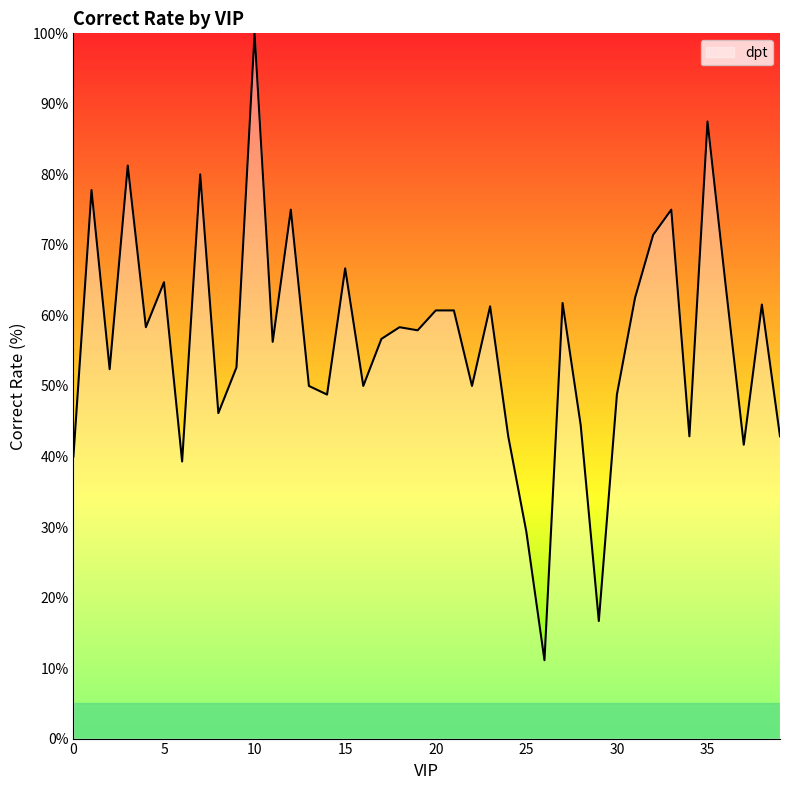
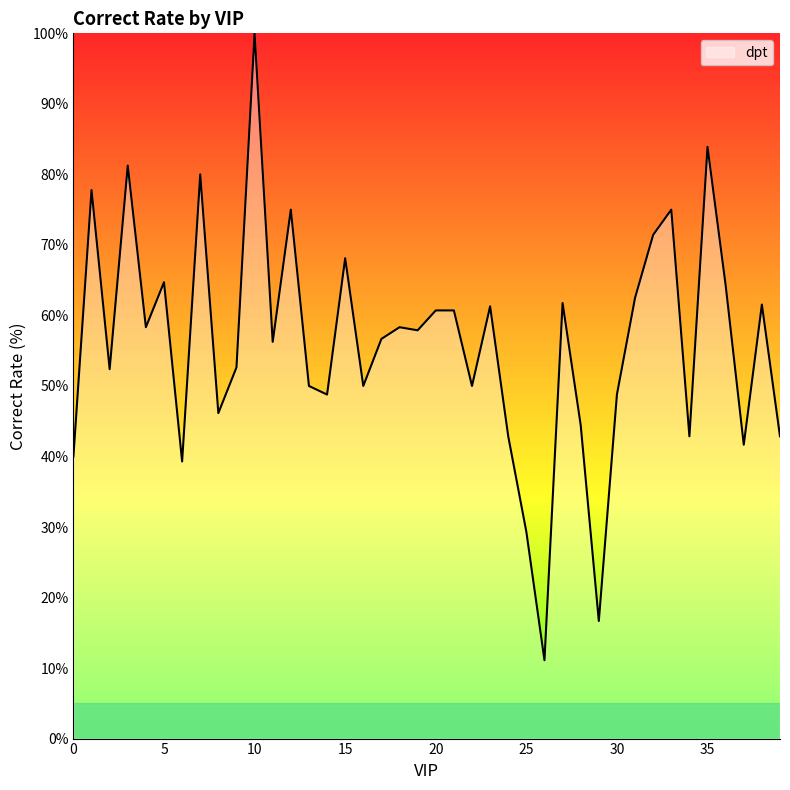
  {
    "0": "40%",
    "5": "65%",
    "10": "100%",
-   "15": "67%",
+   "15": "68%",
    "20": "61%",
    "25": "29%",
    "30": "49%",
-   "35": "88%"
+   "35": "84%"
  }
